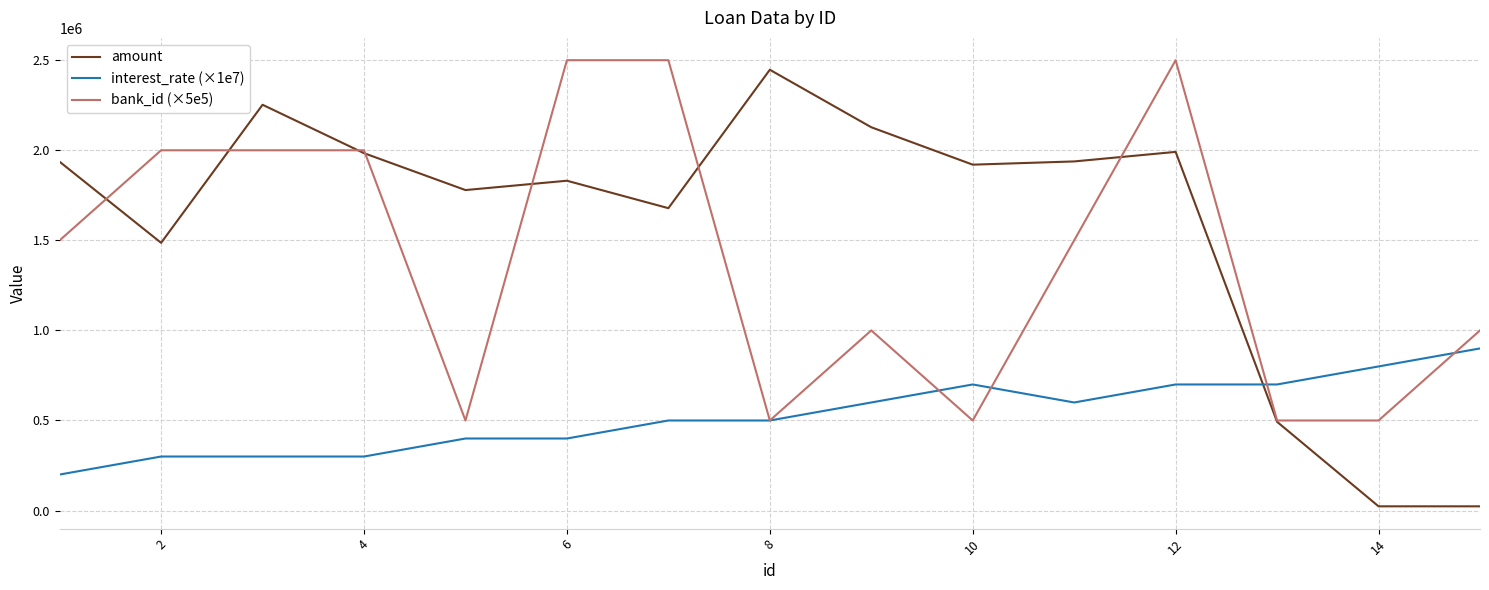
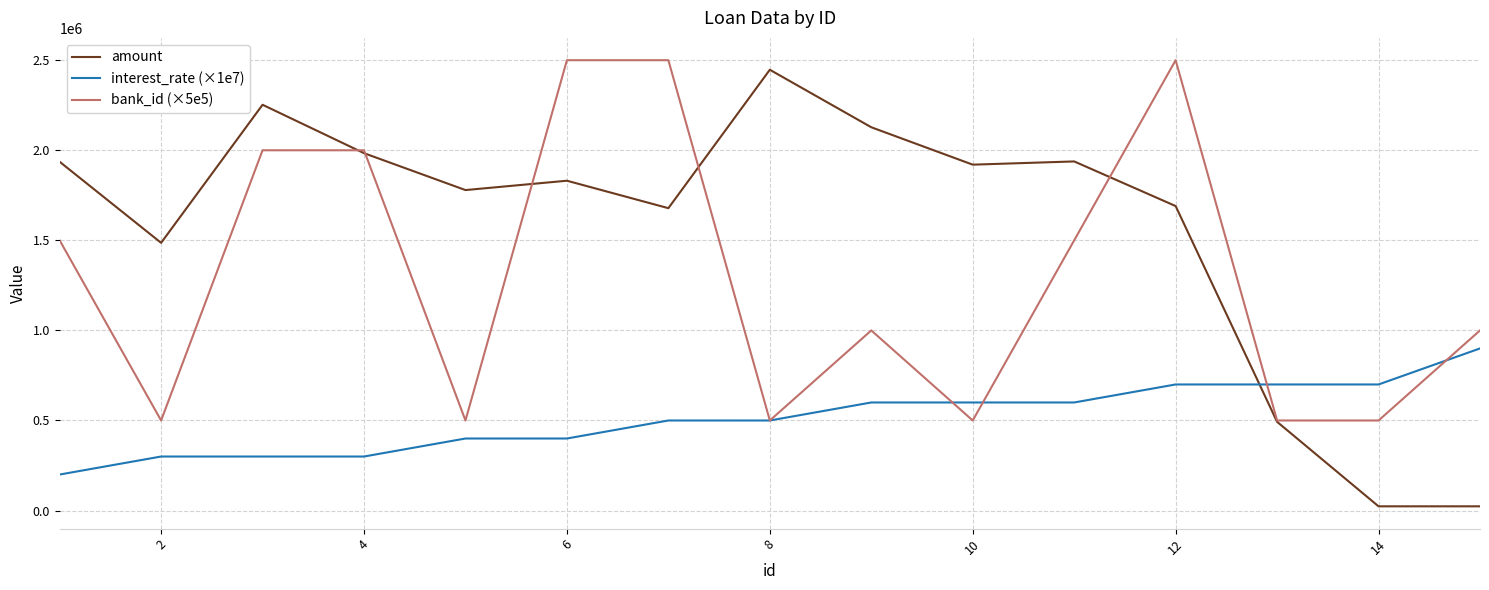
  {
    "amount": {
      "2": 1490000,
      "4": 1980000,
      "6": 1830000,
      "8": 2450000,
      "10": 1920000,
-     "12": 1990000,
+     "12": 1690000,
      "14": 20000
    },
    "interest_rate (×1e7)": {
      "2": 300000,
      "4": 300000,
      "6": 400000,
-     "10": 700000,
+     "10": 600000,
      "12": 700000,
-     "14": 800000
+     "14": 700000
    },
    "bank_id (×5e5)": {
-     "2": 2000000,
+     "2": 500000,
      "4": 2000000,
      "6": 2500000,
      "10": 500000,
      "12": 2500000,
      "14": 500000
    }
  }
